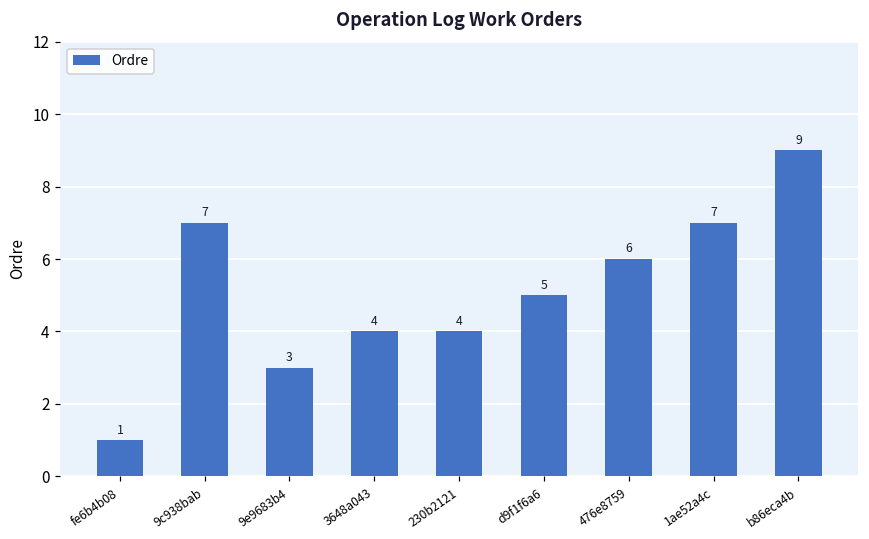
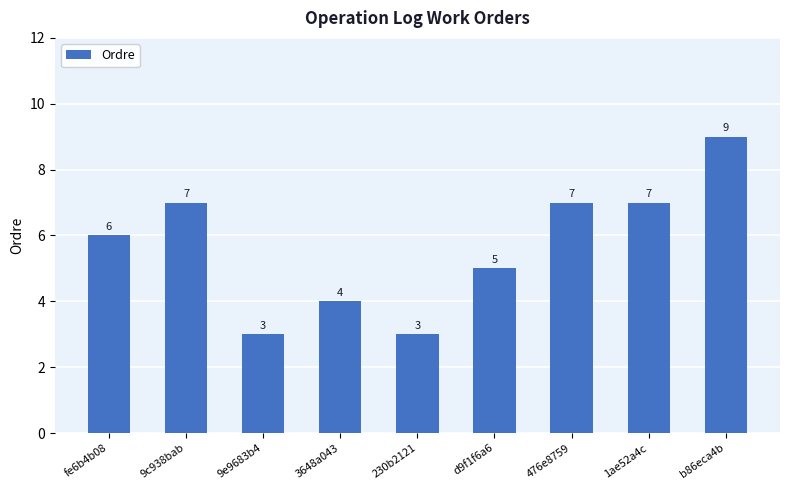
  {
-   "fe6b4b08": 1,
+   "fe6b4b08": 6,
    "9c938bab": 7,
    "9e9683b4": 3,
    "3648a043": 4,
-   "230b2121": 4,
+   "230b2121": 3,
    "d9f1f6a6": 5,
-   "476e8759": 6,
+   "476e8759": 7,
    "1ae52a4c": 7,
    "b86eca4b": 9
  }
